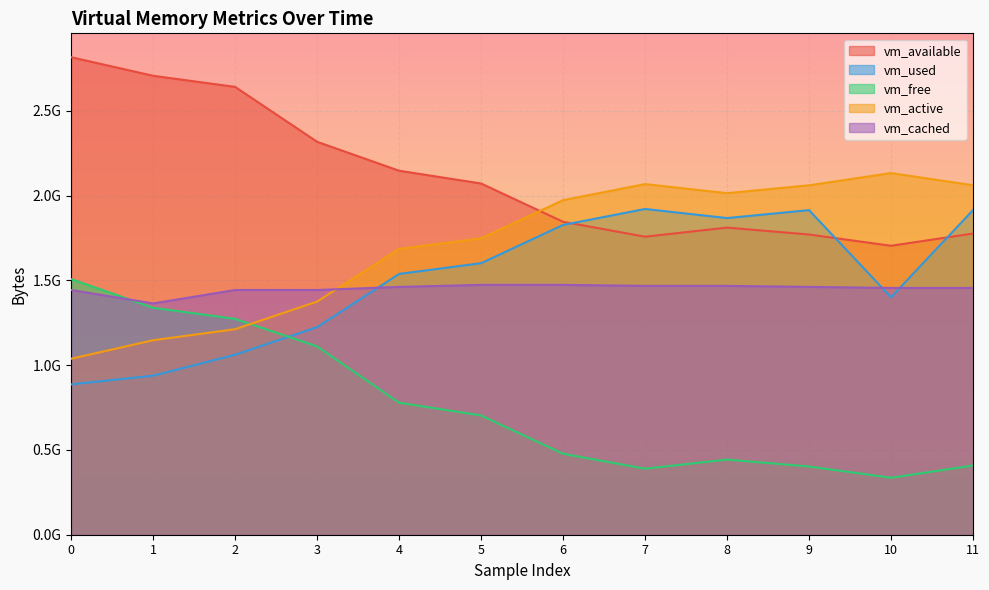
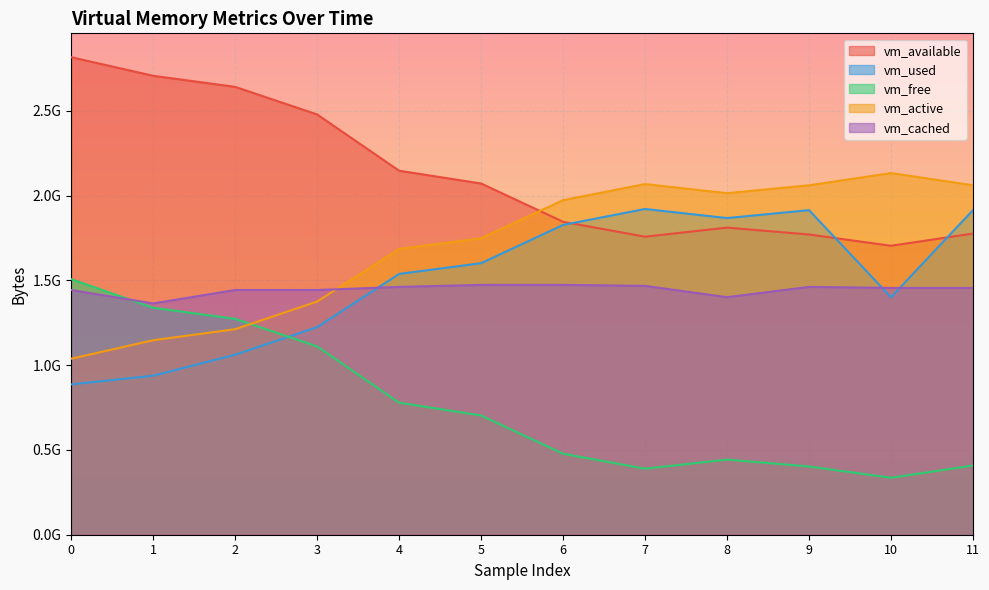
  {
    "vm_available": {
      "0": 2820000000,
      "1": 2710000000,
      "2": 2640000000,
-     "3": 2320000000,
+     "3": 2480000000,
      "4": 2150000000,
      "5": 2070000000,
      "6": 1850000000,
      "7": 1760000000,
      "8": 1810000000,
      "9": 1770000000,
      "10": 1700000000,
      "11": 1780000000
    },
    "vm_used": {
      "0": 890000000,
      "1": 940000000,
      "2": 1060000000,
      "3": 1220000000,
      "4": 1540000000,
      "5": 1600000000,
      "6": 1830000000,
      "7": 1920000000,
      "8": 1870000000,
      "9": 1910000000,
      "10": 1400000000,
      "11": 1910000000
    },
    "vm_free": {
      "0": 1510000000,
      "1": 1340000000,
      "2": 1270000000,
      "3": 1110000000,
      "4": 780000000,
      "5": 700000000,
      "6": 480000000,
      "7": 390000000,
      "8": 440000000,
      "9": 400000000,
      "10": 340000000,
      "11": 410000000
    },
    "vm_active": {
      "0": 1040000000,
      "1": 1150000000,
      "2": 1210000000,
      "3": 1370000000,
      "4": 1690000000,
      "5": 1750000000,
      "6": 1970000000,
      "7": 2070000000,
      "8": 2010000000,
      "9": 2060000000,
      "10": 2130000000,
      "11": 2060000000
    },
    "vm_cached": {
      "0": 1440000000,
      "1": 1360000000,
      "2": 1440000000,
      "3": 1440000000,
      "4": 1460000000,
      "5": 1470000000,
      "6": 1470000000,
      "7": 1470000000,
-     "8": 1470000000,
+     "8": 1400000000,
      "9": 1460000000,
      "10": 1460000000,
      "11": 1460000000
    }
  }
